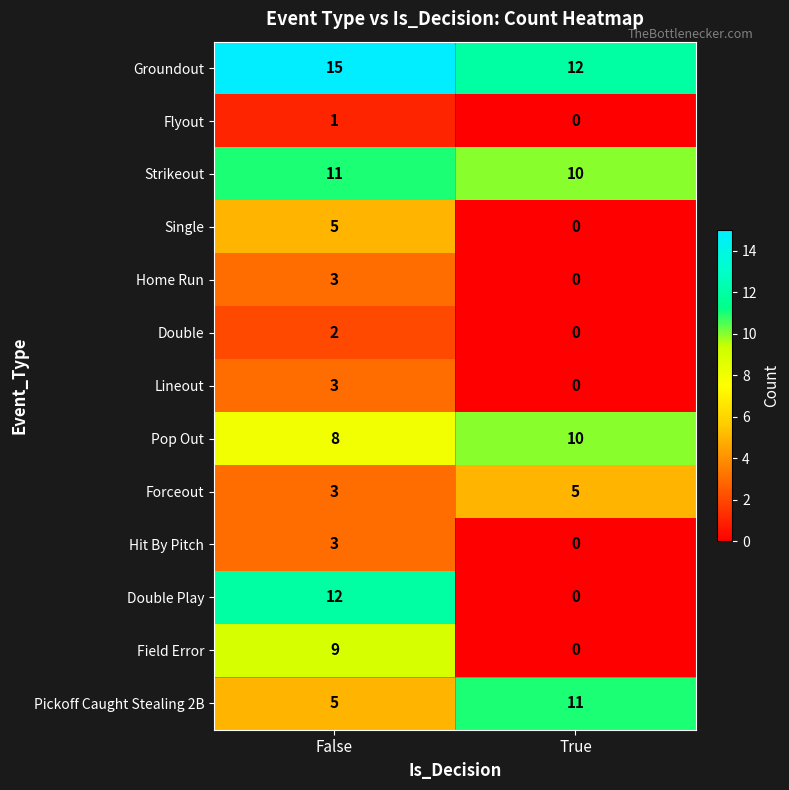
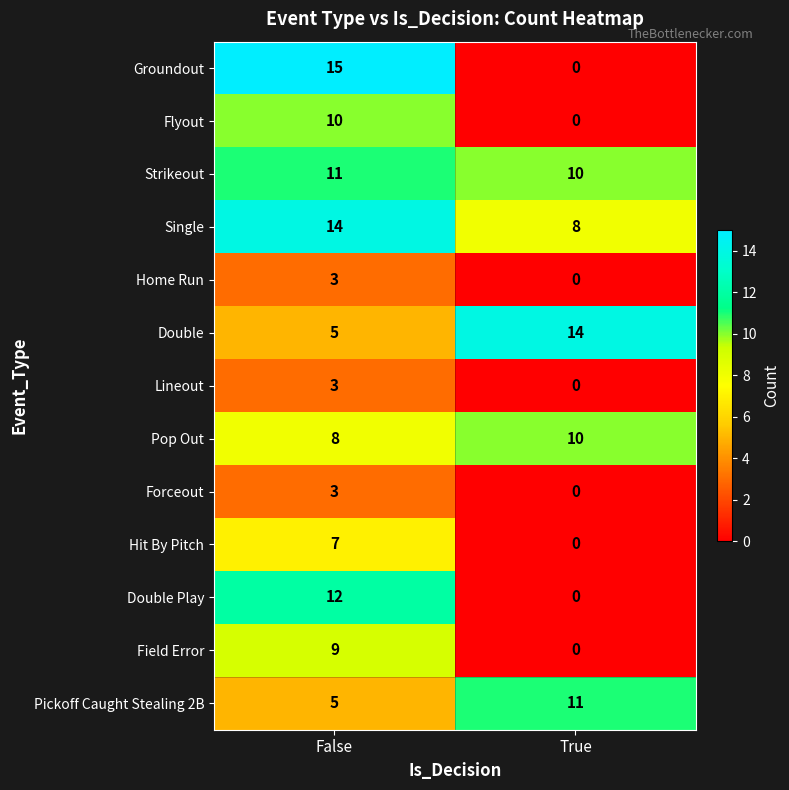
  {
    "Groundout": {
      "False": 15,
-     "True": 12
+     "True": 0
    },
    "Flyout": {
-     "False": 1,
+     "False": 10,
      "True": 0
    },
    "Strikeout": {
      "False": 11,
      "True": 10
    },
    "Single": {
-     "False": 5,
-     "True": 0
+     "False": 14,
+     "True": 8
    },
    "Home Run": {
      "False": 3,
      "True": 0
    },
    "Double": {
-     "False": 2,
-     "True": 0
+     "False": 5,
+     "True": 14
    },
    "Lineout": {
      "False": 3,
      "True": 0
    },
    "Pop Out": {
      "False": 8,
      "True": 10
    },
    "Forceout": {
      "False": 3,
-     "True": 5
+     "True": 0
    },
    "Hit By Pitch": {
-     "False": 3,
+     "False": 7,
      "True": 0
    },
    "Double Play": {
      "False": 12,
      "True": 0
    },
    "Field Error": {
      "False": 9,
      "True": 0
    },
    "Pickoff Caught Stealing 2B": {
      "False": 5,
      "True": 11
    }
  }
